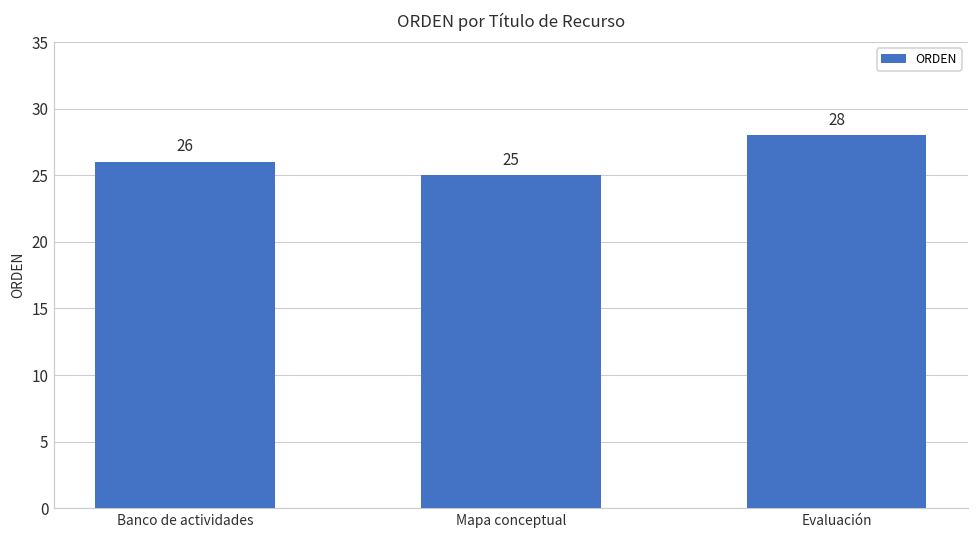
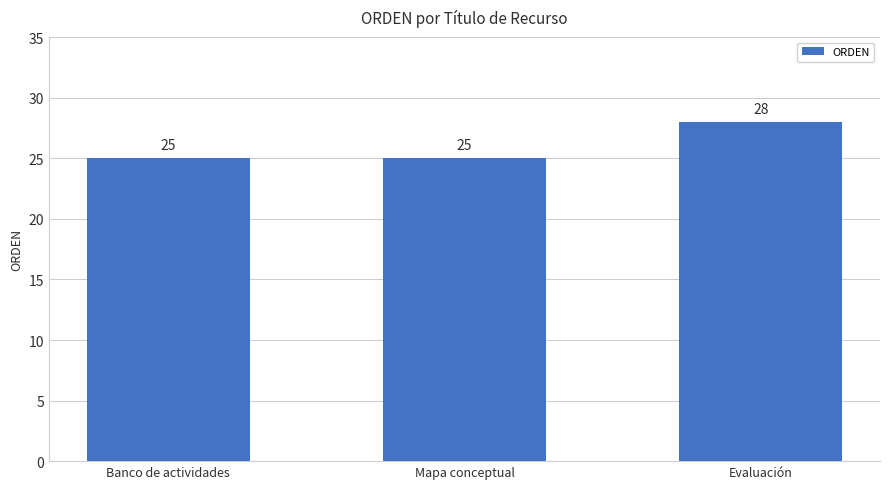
  {
-   "Banco de actividades": 26,
+   "Banco de actividades": 25,
    "Mapa conceptual": 25,
    "Evaluación": 28
  }
